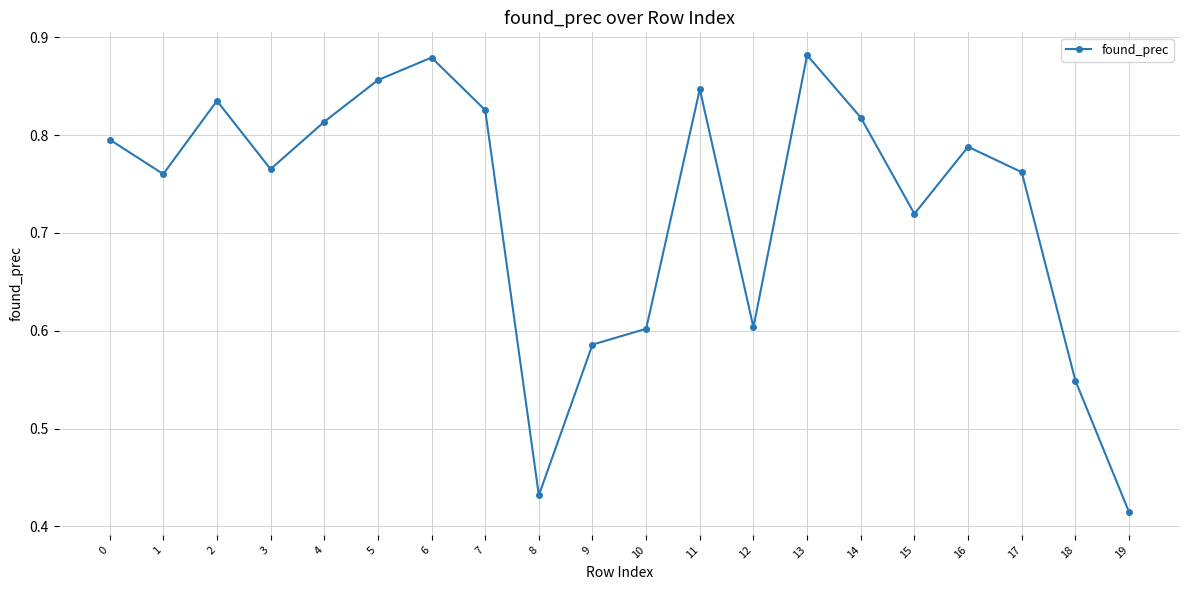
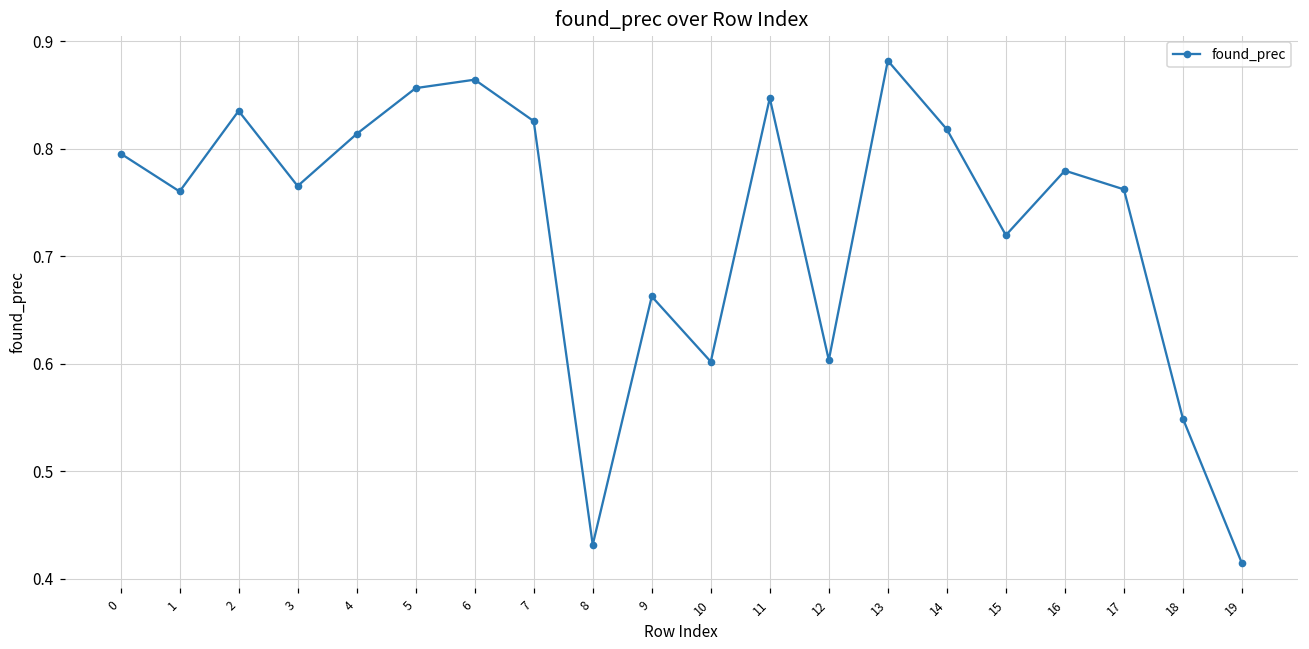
  {
    "0": 0.80,
    "1": 0.76,
    "2": 0.84,
    "3": 0.77,
    "4": 0.81,
    "5": 0.86,
-   "6": 0.88,
+   "6": 0.86,
    "7": 0.83,
    "8": 0.43,
-   "9": 0.59,
+   "9": 0.66,
    "10": 0.60,
    "11": 0.85,
    "12": 0.60,
    "13": 0.88,
    "14": 0.82,
    "15": 0.72,
-   "16": 0.79,
+   "16": 0.78,
    "17": 0.76,
    "18": 0.55,
    "19": 0.41
  }
